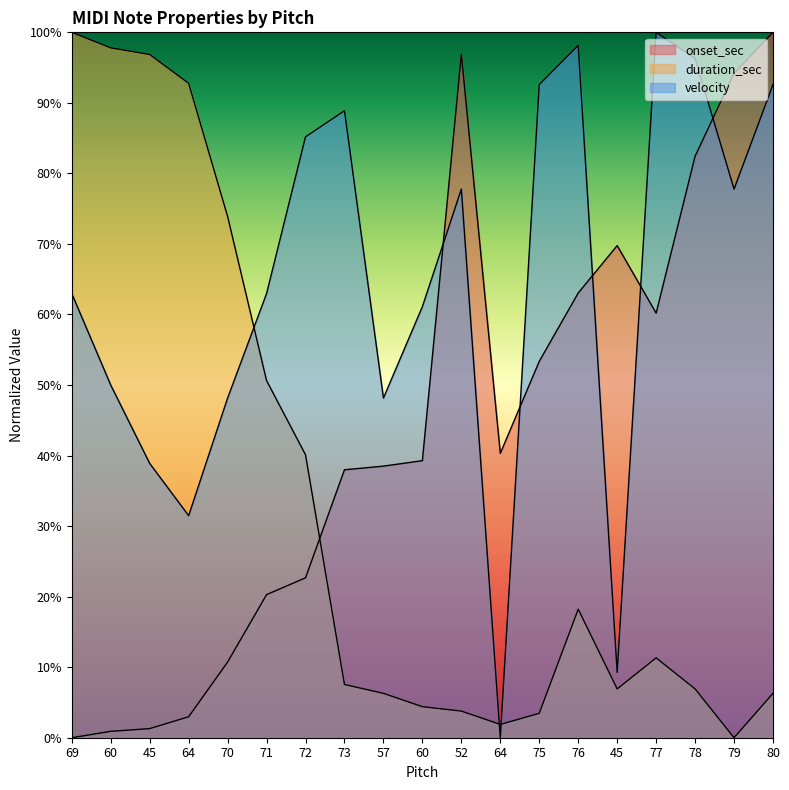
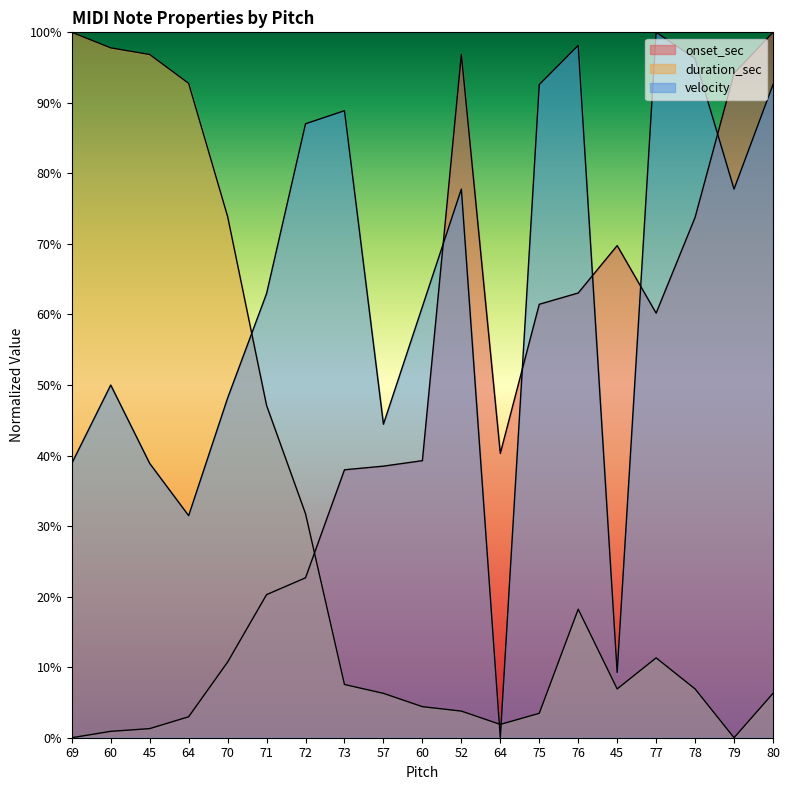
  {
    "onset_sec": {
      "69": "0%",
      "70": "11%",
      "71": "20%",
      "72": "23%",
      "73": "38%",
      "57": "39%",
      "52": "97%",
-     "75": "53%",
+     "75": "61%",
      "76": "63%",
      "77": "60%",
-     "78": "82%",
+     "78": "74%",
      "80": "100%"
    },
    "duration_sec": {
      "69": "100%",
      "70": "74%",
-     "71": "51%",
-     "72": "40%",
+     "71": "47%",
+     "72": "32%",
      "73": "8%",
      "57": "6%",
      "52": "4%",
      "75": "3%",
      "76": "18%",
      "77": "11%",
      "78": "7%",
      "79": "0%",
      "80": "6%"
    },
    "velocity": {
-     "69": "63%",
+     "69": "39%",
      "70": "48%",
      "71": "63%",
-     "72": "85%",
+     "72": "87%",
      "73": "89%",
-     "57": "48%",
+     "57": "44%",
      "52": "78%",
      "75": "93%",
      "76": "98%",
      "77": "100%",
      "79": "78%",
      "80": "93%"
    }
  }
